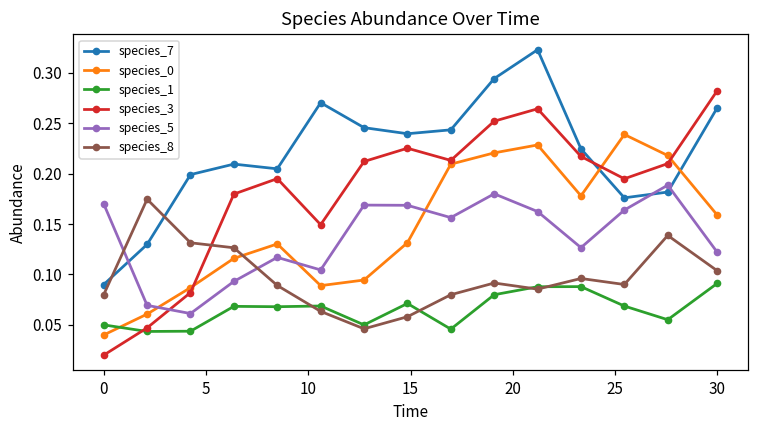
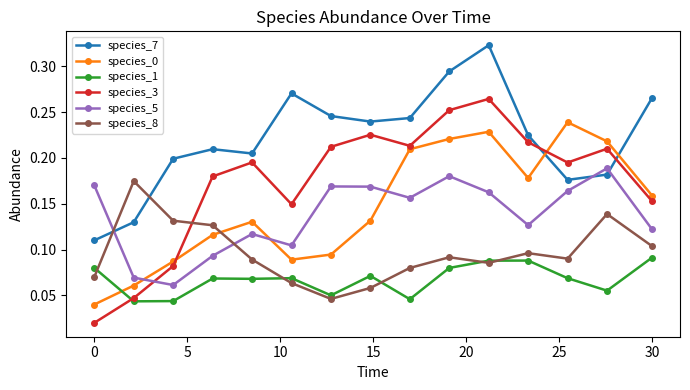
  {
    "species_7": {
-     "0": 0.09,
+     "0": 0.11,
      "30": 0.27
    },
    "species_0": {
      "0": 0.04,
      "30": 0.16
    },
    "species_1": {
-     "0": 0.05,
+     "0": 0.08,
      "30": 0.09
    },
    "species_3": {
      "0": 0.02,
-     "30": 0.28
+     "30": 0.15
    },
    "species_5": {
      "0": 0.17,
      "30": 0.12
    },
    "species_8": {
-     "0": 0.08,
+     "0": 0.07,
      "30": 0.10
    }
  }
